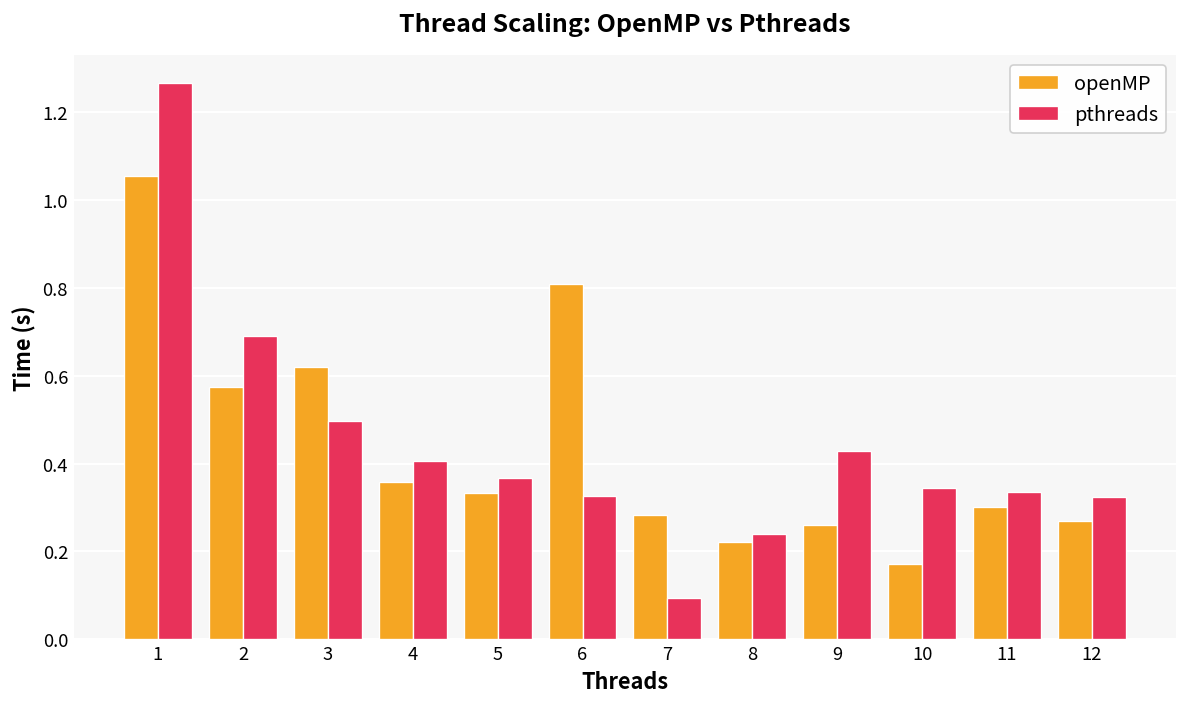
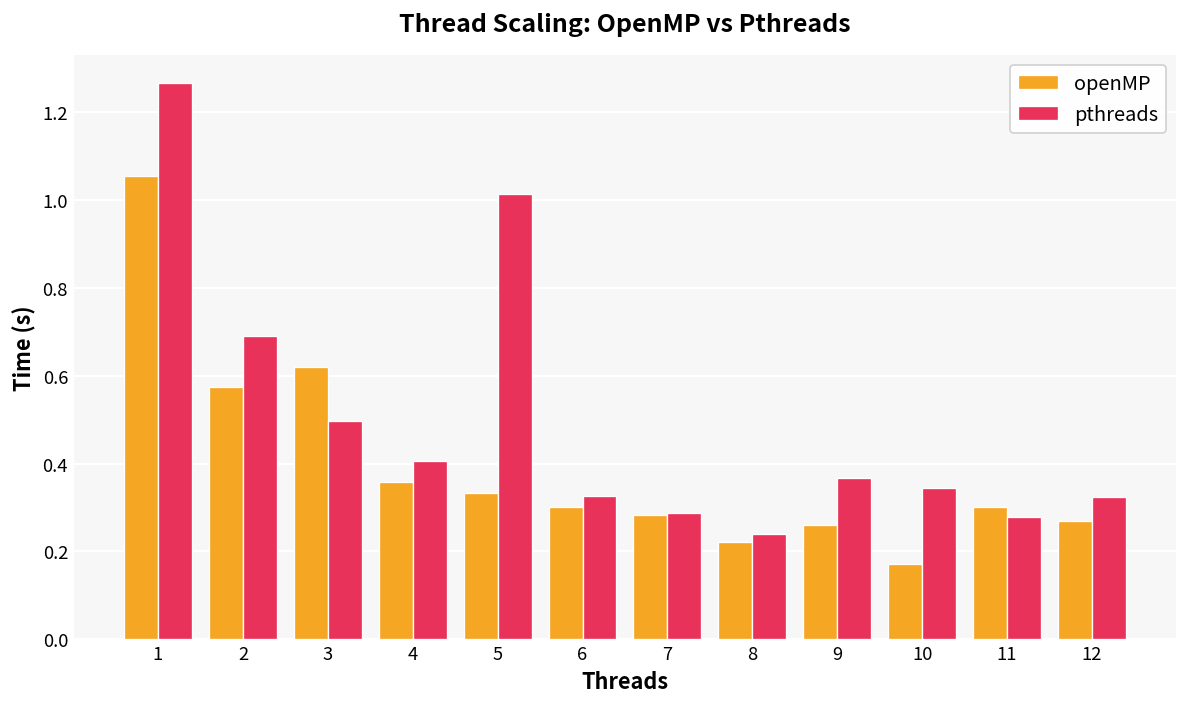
  {
    "openMP": {
      "1": 1.05,
      "2": 0.58,
      "3": 0.62,
      "4": 0.36,
      "5": 0.33,
-     "6": 0.81,
+     "6": 0.30,
      "7": 0.28,
      "8": 0.22,
      "9": 0.26,
      "10": 0.17,
      "11": 0.30,
      "12": 0.27
    },
    "pthreads": {
      "1": 1.27,
      "2": 0.69,
      "3": 0.50,
      "4": 0.41,
-     "5": 0.37,
+     "5": 1.01,
      "6": 0.33,
-     "7": 0.09,
+     "7": 0.29,
      "8": 0.24,
-     "9": 0.43,
+     "9": 0.37,
      "10": 0.35,
-     "11": 0.34,
+     "11": 0.28,
      "12": 0.32
    }
  }
